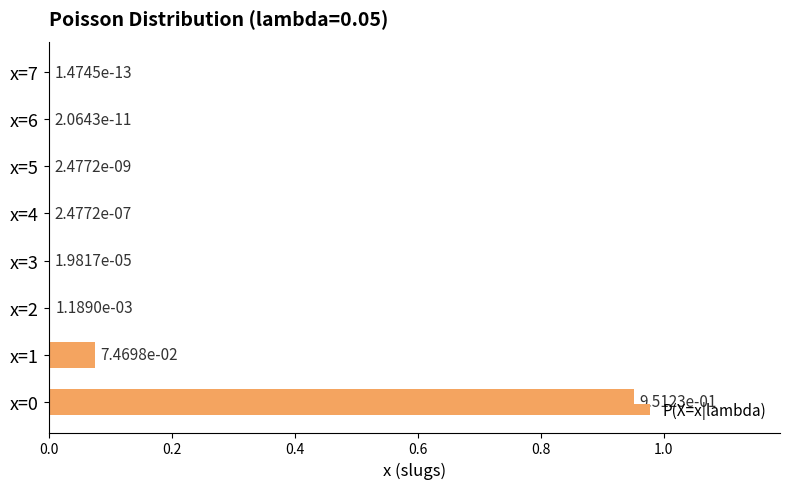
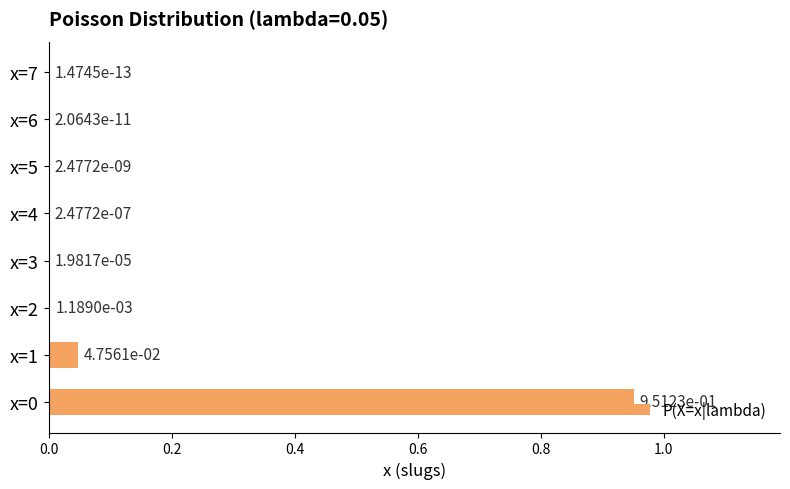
  {
    "x=7": "1.4745e-13",
    "x=6": "2.0643e-11",
    "x=5": "2.4772e-09",
    "x=4": "2.4772e-07",
    "x=3": "1.9817e-05",
    "x=2": "1.1890e-03",
-   "x=1": "7.4698e-02",
+   "x=1": "4.7561e-02",
    "x=0": "9.5123e-01"
  }
